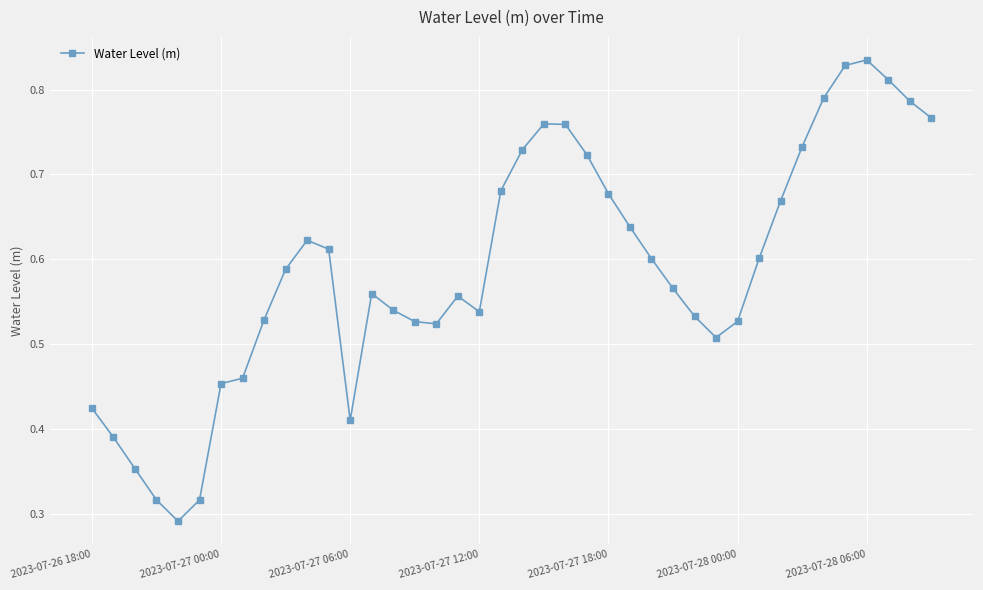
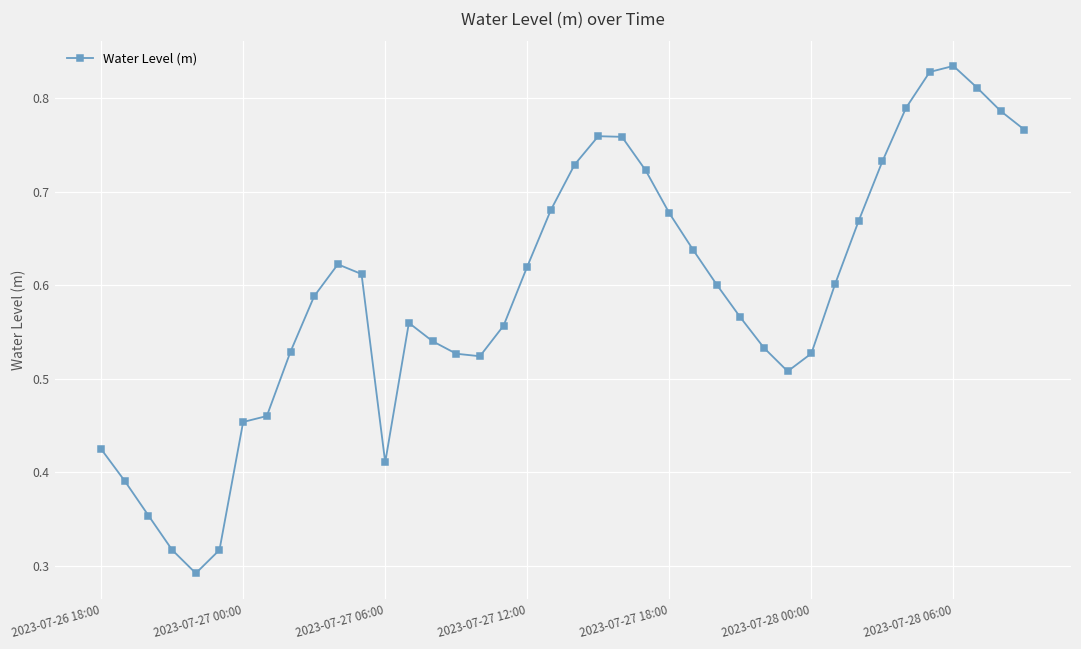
  {
    "2023-07-26 18:00": 0.42,
    "2023-07-27 00:00": 0.45,
    "2023-07-27 06:00": 0.41,
-   "2023-07-27 12:00": 0.54,
+   "2023-07-27 12:00": 0.62,
    "2023-07-27 18:00": 0.68,
    "2023-07-28 00:00": 0.53,
    "2023-07-28 06:00": 0.83
  }
